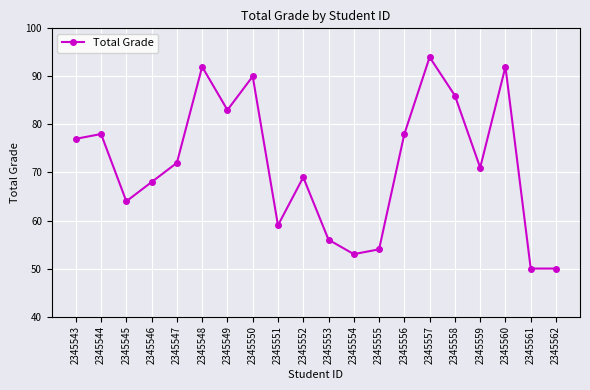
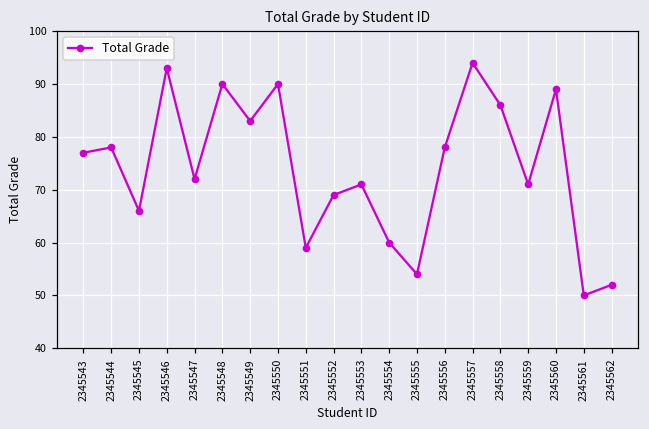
  {
    "2345543": 77,
    "2345544": 78,
-   "2345545": 64,
-   "2345546": 68,
+   "2345545": 66,
+   "2345546": 93,
    "2345547": 72,
-   "2345548": 92,
+   "2345548": 90,
    "2345549": 83,
    "2345550": 90,
    "2345551": 59,
    "2345552": 69,
-   "2345553": 56,
-   "2345554": 53,
+   "2345553": 71,
+   "2345554": 60,
    "2345555": 54,
    "2345556": 78,
    "2345557": 94,
    "2345558": 86,
    "2345559": 71,
-   "2345560": 92,
+   "2345560": 89,
    "2345561": 50,
-   "2345562": 50
+   "2345562": 52
  }
